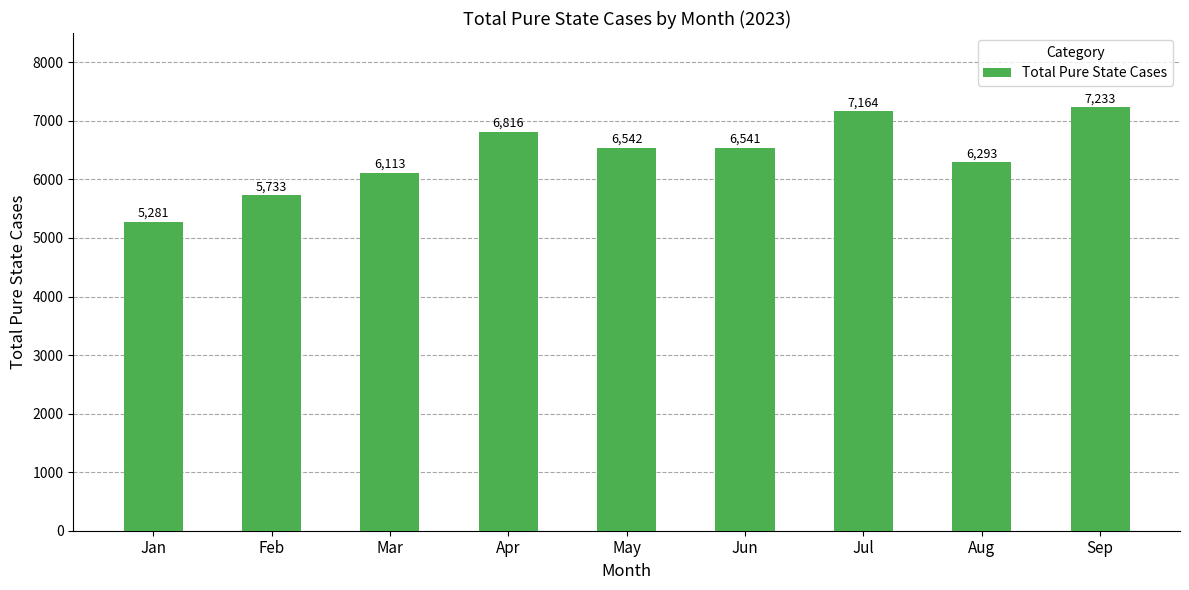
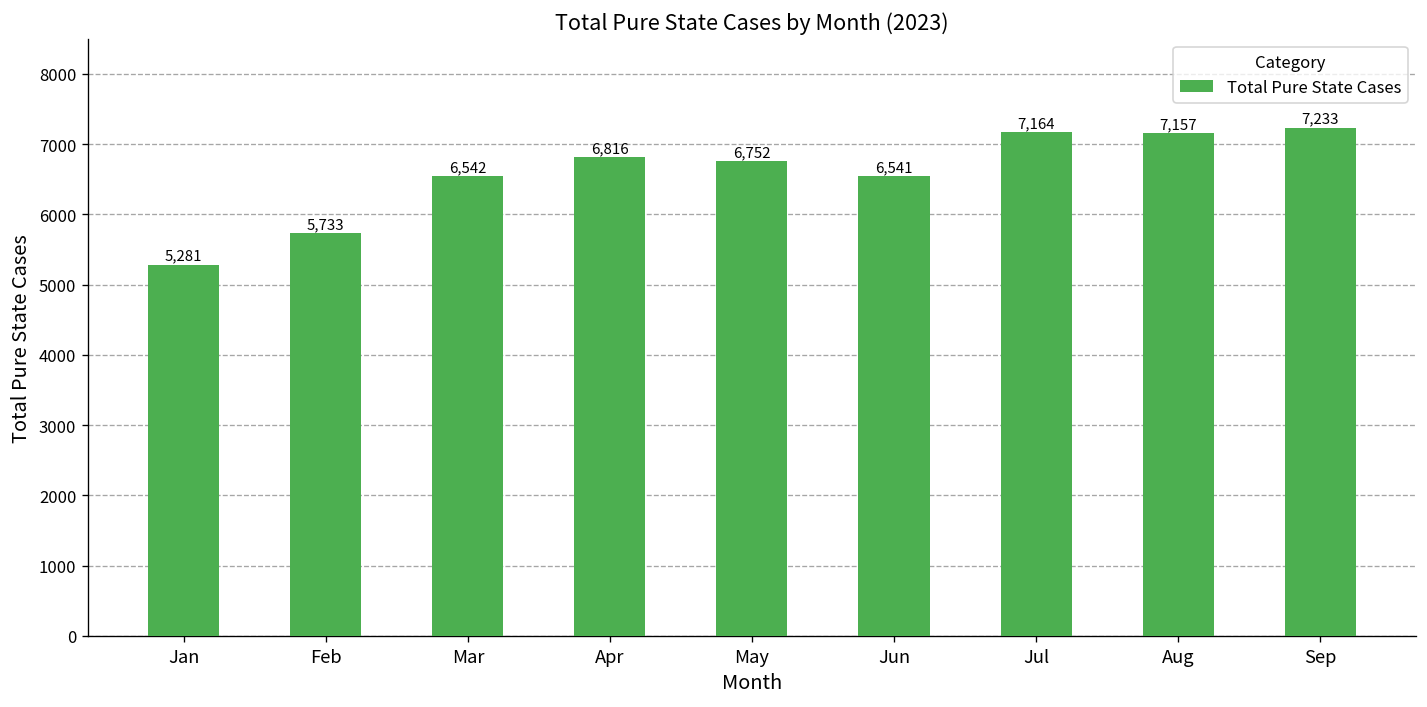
  {
    "Jan": "5,281",
    "Feb": "5,733",
-   "Mar": "6,113",
+   "Mar": "6,542",
    "Apr": "6,816",
-   "May": "6,542",
+   "May": "6,752",
    "Jun": "6,541",
    "Jul": "7,164",
-   "Aug": "6,293",
+   "Aug": "7,157",
    "Sep": "7,233"
  }
